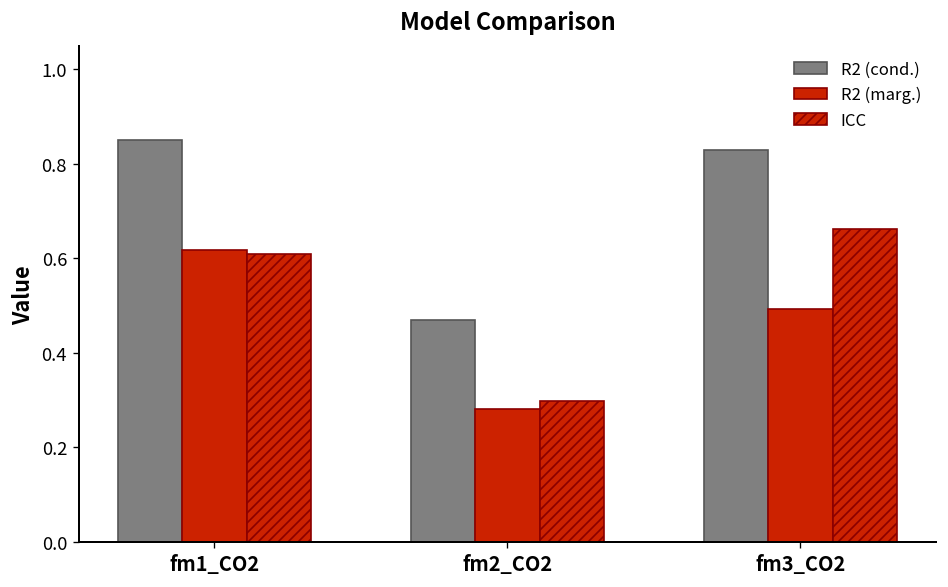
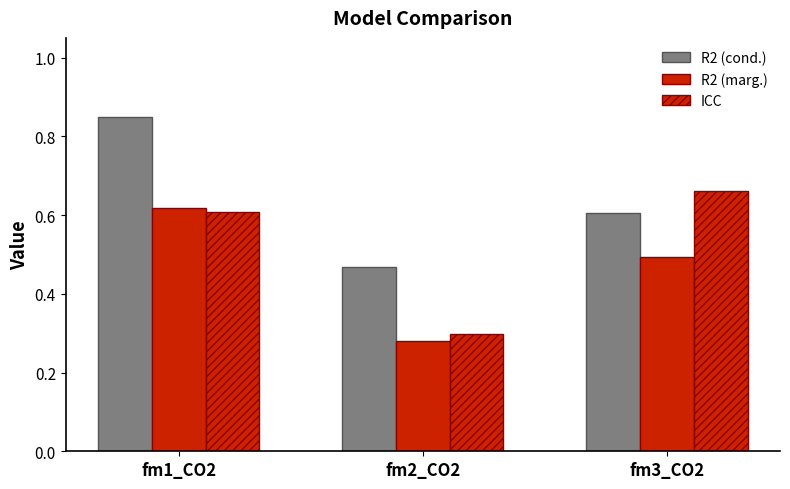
  {
    "R2 (cond.)": {
      "fm1_CO2": 0.85,
      "fm2_CO2": 0.47,
-     "fm3_CO2": 0.83
+     "fm3_CO2": 0.61
    }
  }
